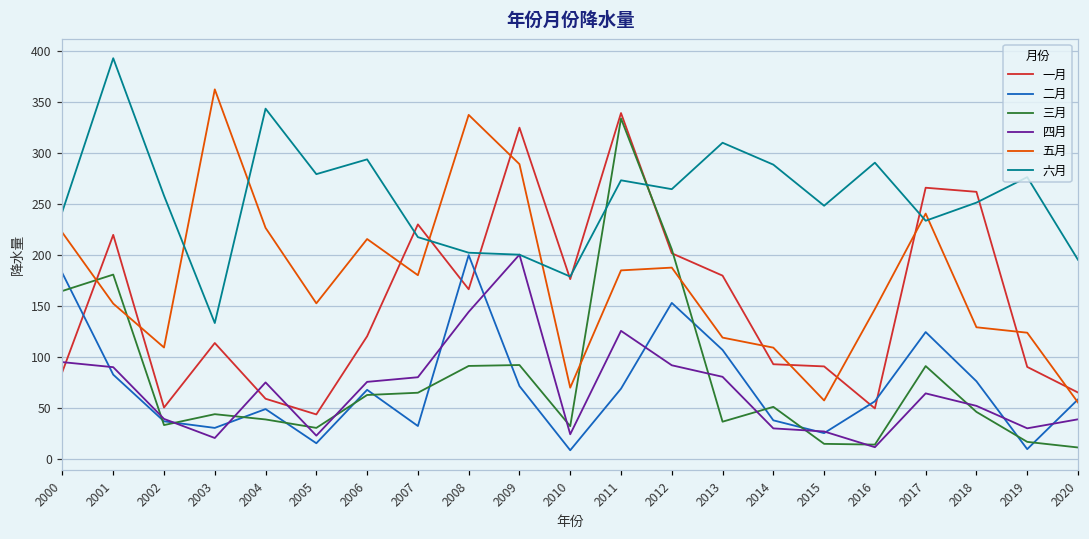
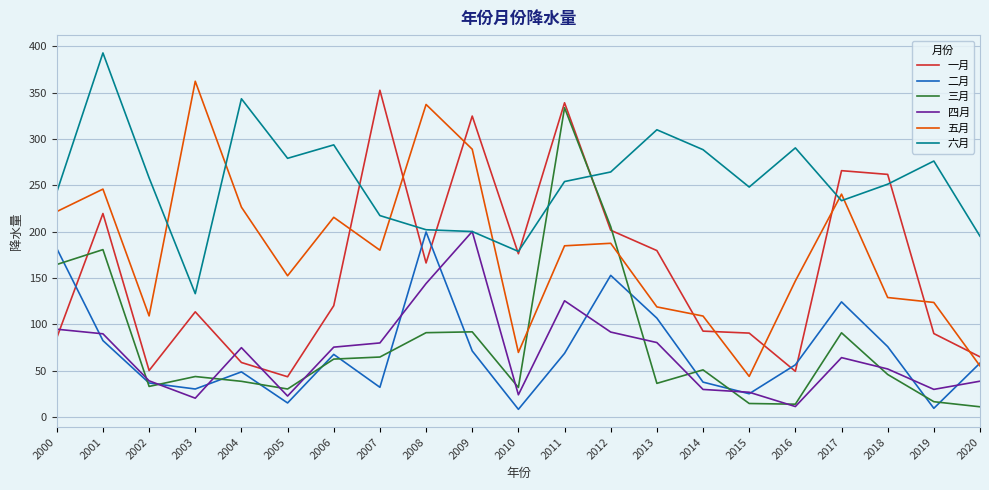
  {
    "一月": {
      "2000": 90,
      "2001": 220,
      "2002": 50,
      "2003": 110,
      "2004": 60,
      "2005": 40,
      "2006": 120,
-     "2007": 230,
+     "2007": 350,
      "2008": 170,
      "2009": 320,
      "2011": 340,
      "2012": 200,
      "2013": 180,
      "2014": 90,
      "2015": 90,
      "2016": 50,
      "2017": 270,
      "2018": 260,
      "2019": 90,
      "2020": 70
    },
    "二月": {
      "2000": 180,
      "2001": 80,
      "2003": 30,
      "2004": 50,
      "2005": 20,
      "2006": 70,
      "2007": 30,
      "2009": 70,
      "2010": 10,
      "2011": 70,
      "2012": 150,
      "2013": 110,
      "2014": 40,
      "2016": 60,
      "2017": 120,
      "2018": 80,
      "2019": 10,
      "2020": 60
    },
    "三月": {
      "2000": 160,
      "2001": 180,
      "2002": 30,
      "2003": 40,
      "2004": 40,
      "2005": 30,
      "2006": 60,
      "2007": 60,
      "2008": 90,
      "2009": 90,
      "2010": 30,
      "2011": 330,
      "2012": 210,
      "2013": 40,
      "2014": 50,
      "2015": 10,
      "2017": 90,
      "2018": 50,
      "2019": 20,
      "2020": 10
    },
    "四月": {
      "2000": 90,
      "2001": 90,
      "2003": 20,
      "2004": 70,
      "2005": 20,
      "2006": 80,
      "2007": 80,
      "2008": 140,
      "2010": 20,
      "2011": 130,
      "2012": 90,
      "2013": 80,
      "2014": 30,
      "2017": 60,
      "2018": 50,
      "2019": 30,
      "2020": 40
    },
    "五月": {
      "2000": 220,
-     "2001": 150,
+     "2001": 250,
      "2002": 110,
      "2003": 360,
      "2004": 230,
      "2005": 150,
      "2006": 220,
      "2007": 180,
      "2008": 340,
      "2009": 290,
      "2010": 70,
      "2011": 180,
      "2012": 190,
      "2013": 120,
      "2014": 110,
-     "2015": 60,
+     "2015": 40,
      "2016": 150,
      "2017": 240,
      "2018": 130,
      "2019": 120,
      "2020": 60
    },
    "六月": {
      "2000": 240,
      "2001": 390,
      "2002": 260,
      "2003": 130,
      "2004": 340,
      "2005": 280,
      "2006": 290,
      "2007": 220,
-     "2011": 270,
+     "2011": 250,
      "2012": 260,
      "2013": 310,
      "2014": 290,
      "2015": 250,
      "2016": 290,
      "2017": 230,
      "2018": 250,
      "2019": 280,
      "2020": 200
    }
  }
